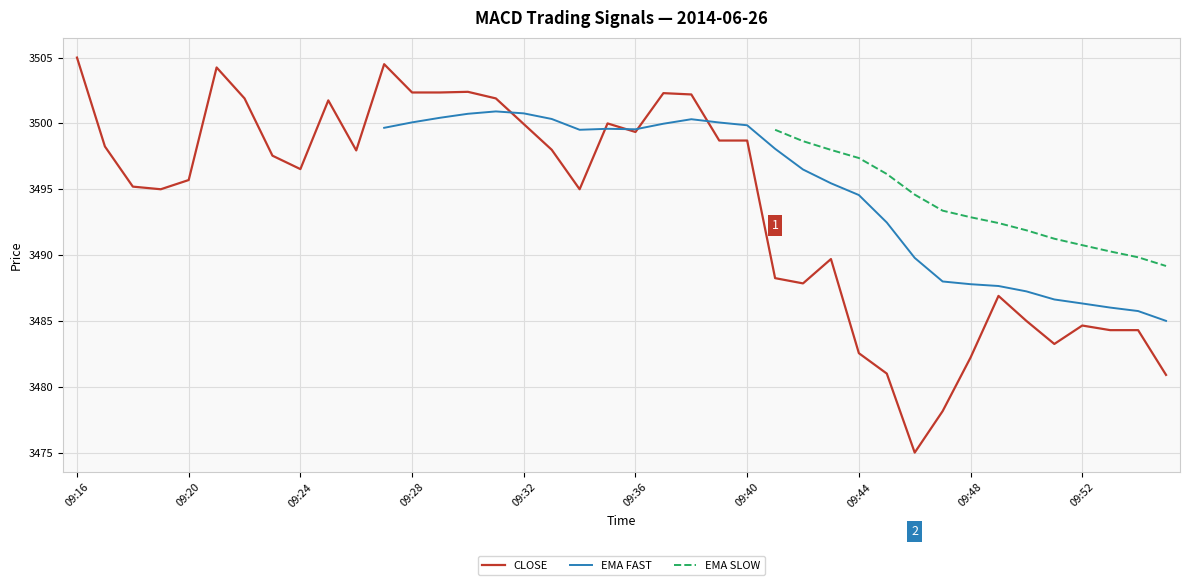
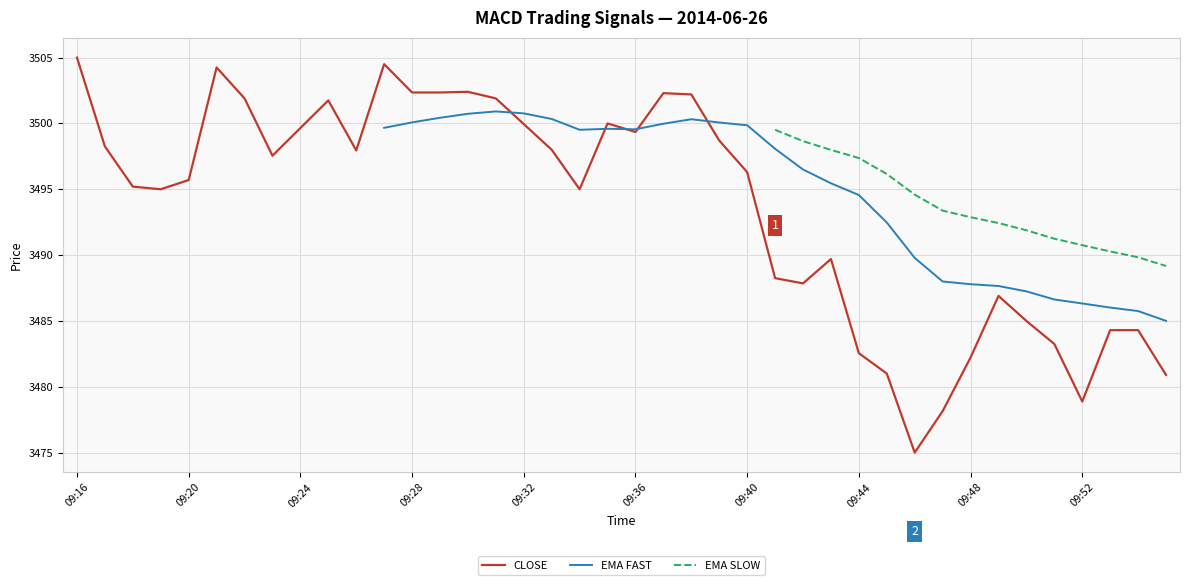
  {
    "CLOSE": {
      "09:16": 3505.0,
      "09:20": 3495.7,
-     "09:24": 3496.5,
+     "09:24": 3499.7,
      "09:28": 3502.4,
      "09:32": 3500.0,
      "09:36": 3499.4,
-     "09:40": 3498.7,
+     "09:40": 3496.3,
      "09:44": 3482.6,
      "09:48": 3482.2,
-     "09:52": 3484.7
+     "09:52": 3478.9
    },
    "EMA FAST": {
      "09:28": 3500.1,
      "09:32": 3500.8,
      "09:36": 3499.6,
      "09:40": 3499.9,
      "09:44": 3494.6,
      "09:48": 3487.8,
      "09:52": 3486.3
    },
    "EMA SLOW": {
      "09:44": 3497.4,
      "09:48": 3492.9,
      "09:52": 3490.8
    }
  }
